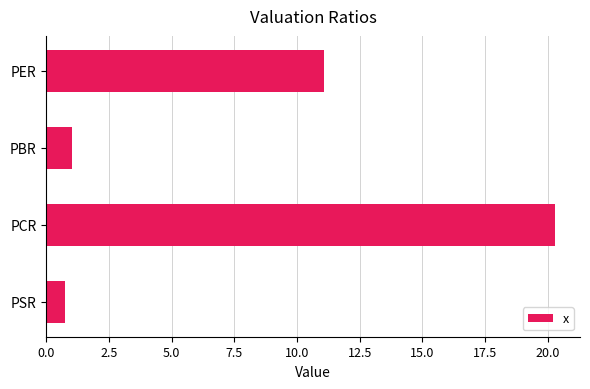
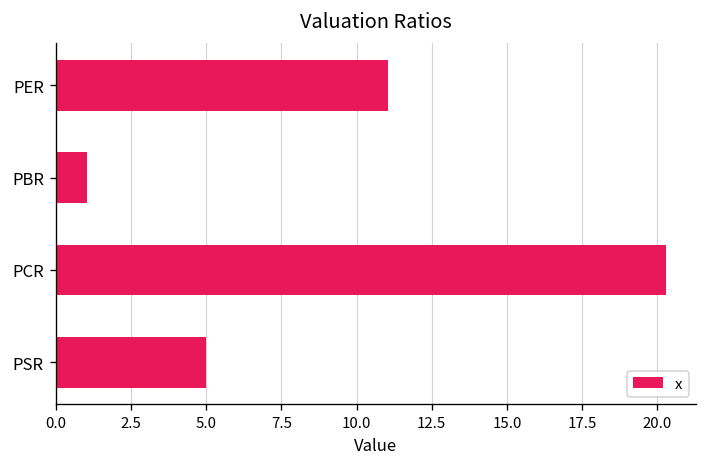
  {
    "PER": 11.1,
    "PBR": 1.0,
    "PCR": 20.3,
-   "PSR": 0.7
+   "PSR": 5.0
  }
